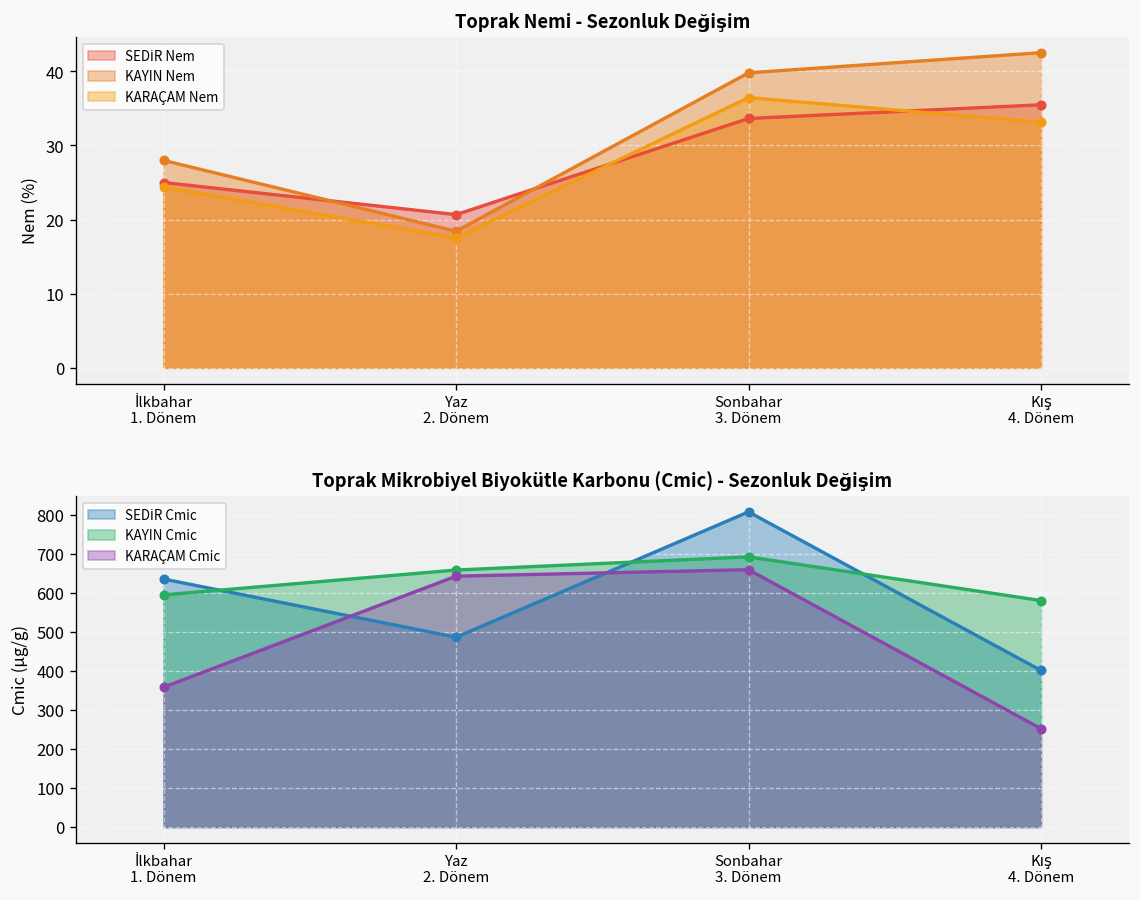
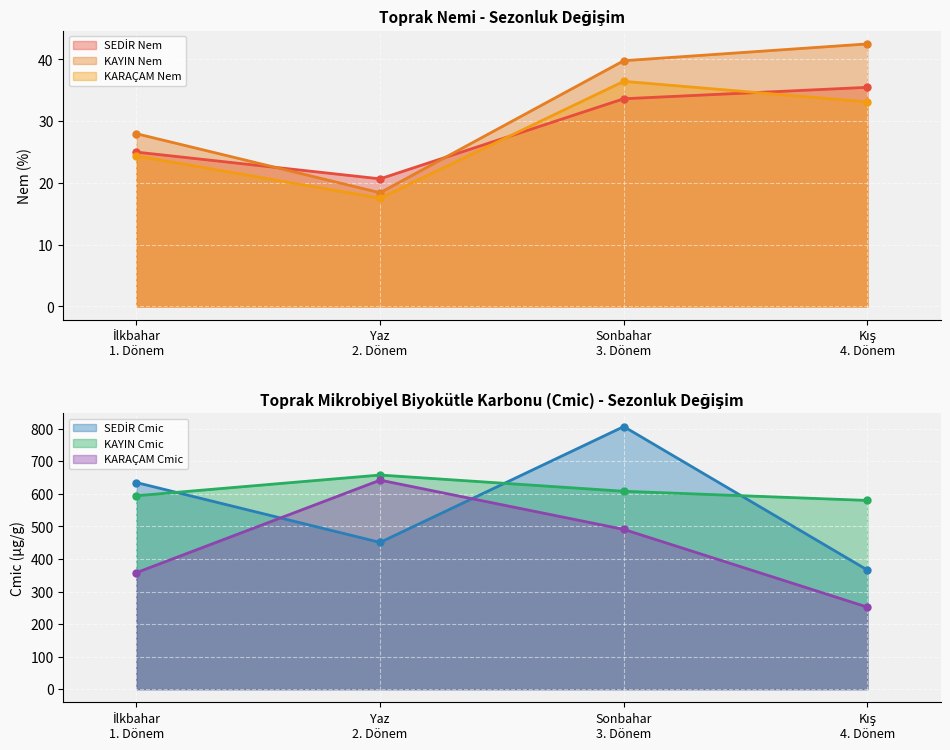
  {
    "Toprak Mikrobiyel Biyokütle Karbonu (Cmic) - Sezonluk Değişim": {
      "SEDİR Cmic": {
        "İlkbahar 1. Dönem": 640,
-       "Yaz 2. Dönem": 490,
+       "Yaz 2. Dönem": 450,
        "Sonbahar 3. Dönem": 810,
-       "Kış 4. Dönem": 400
+       "Kış 4. Dönem": 370
      },
      "KAYIN Cmic": {
        "İlkbahar 1. Dönem": 590,
        "Yaz 2. Dönem": 660,
-       "Sonbahar 3. Dönem": 690,
+       "Sonbahar 3. Dönem": 610,
        "Kış 4. Dönem": 580
      },
      "KARAÇAM Cmic": {
        "İlkbahar 1. Dönem": 360,
        "Yaz 2. Dönem": 640,
-       "Sonbahar 3. Dönem": 660,
+       "Sonbahar 3. Dönem": 490,
        "Kış 4. Dönem": 250
      }
    }
  }
